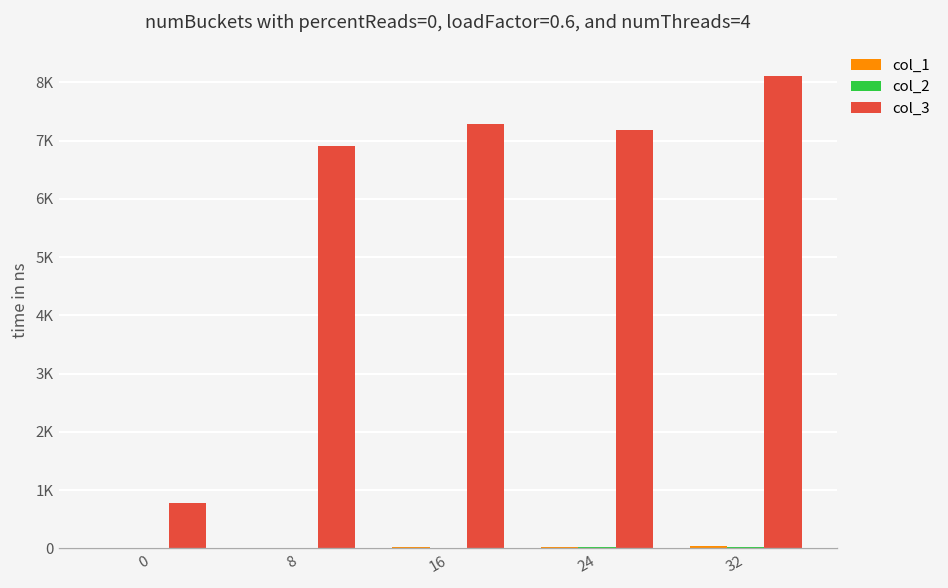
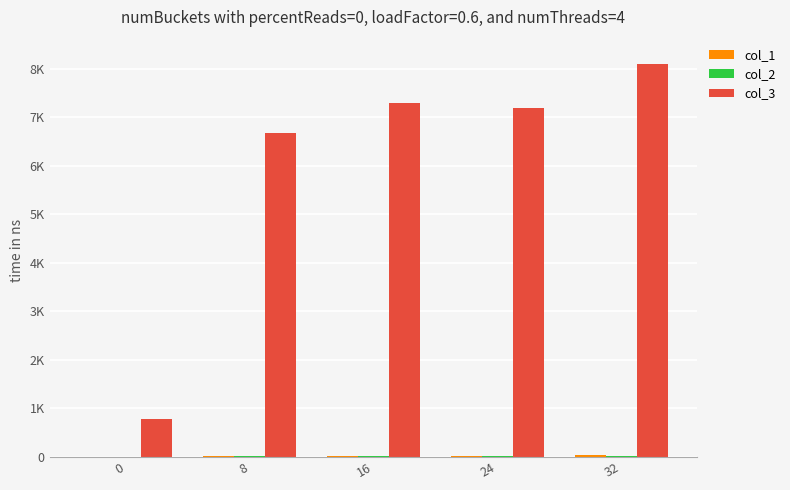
  {
    "col_1": {
      "0": 0
    },
    "col_2": {
      "0": 0
    },
    "col_3": {
      "0": 800,
-     "8": 6900,
+     "8": 6700,
      "16": 7300,
      "24": 7200,
      "32": 8100
    }
  }
